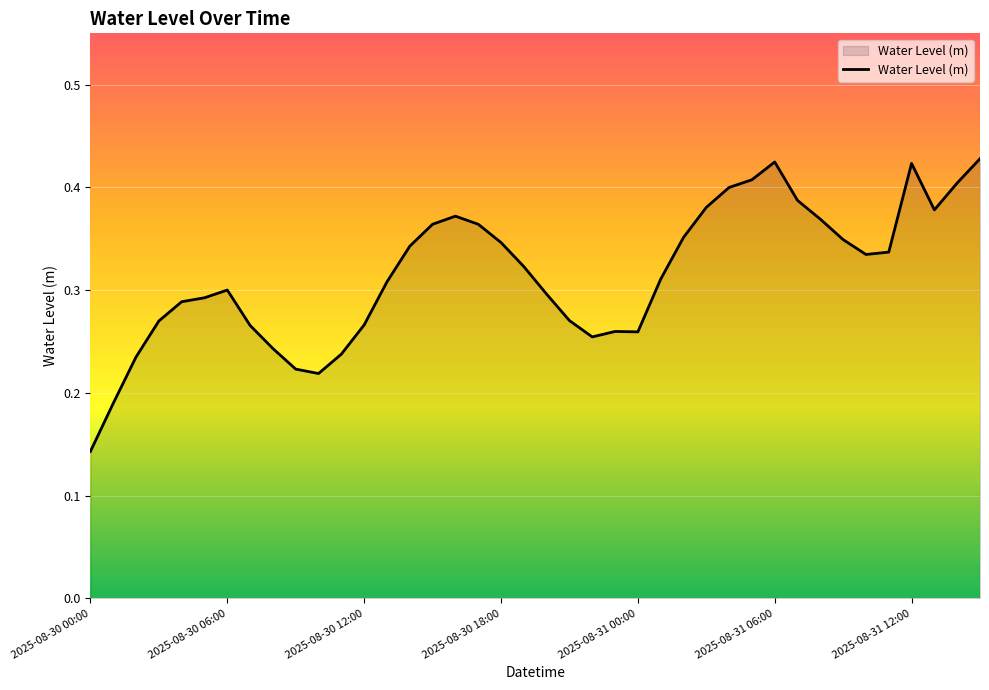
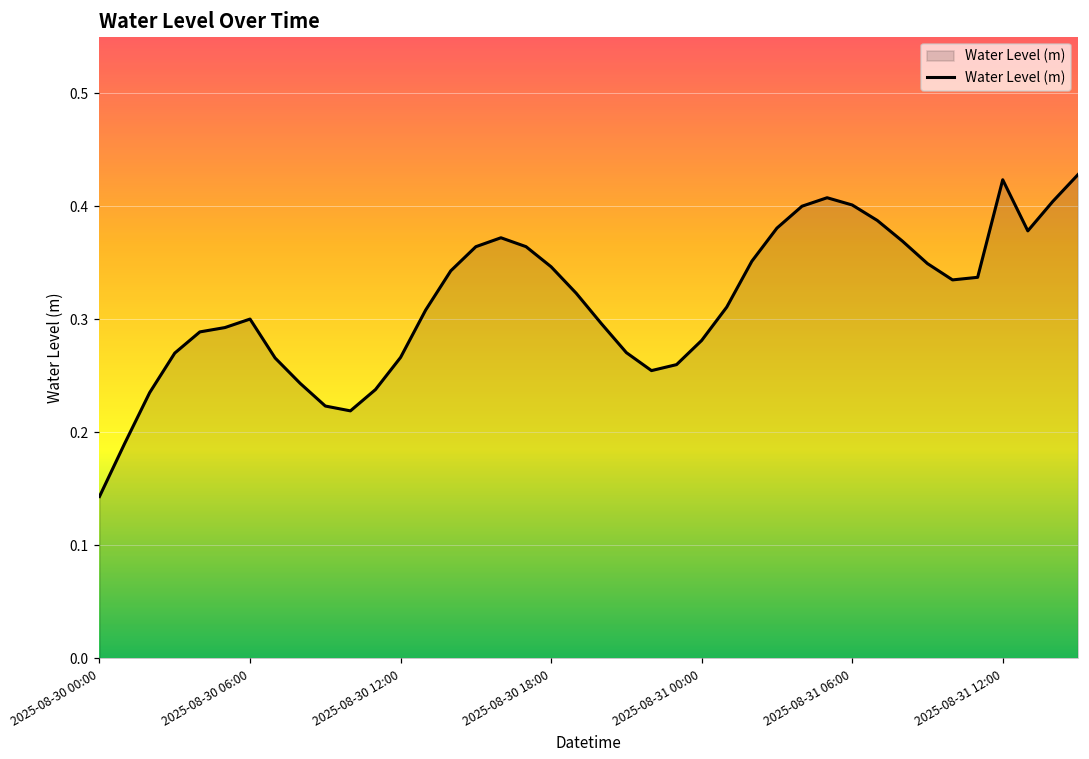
  {
    "2025-08-30 00:00": 0.143,
    "2025-08-30 06:00": 0.300,
    "2025-08-30 12:00": 0.266,
    "2025-08-30 18:00": 0.346,
-   "2025-08-31 00:00": 0.259,
-   "2025-08-31 06:00": 0.425,
+   "2025-08-31 00:00": 0.281,
+   "2025-08-31 06:00": 0.401,
    "2025-08-31 12:00": 0.423
  }
